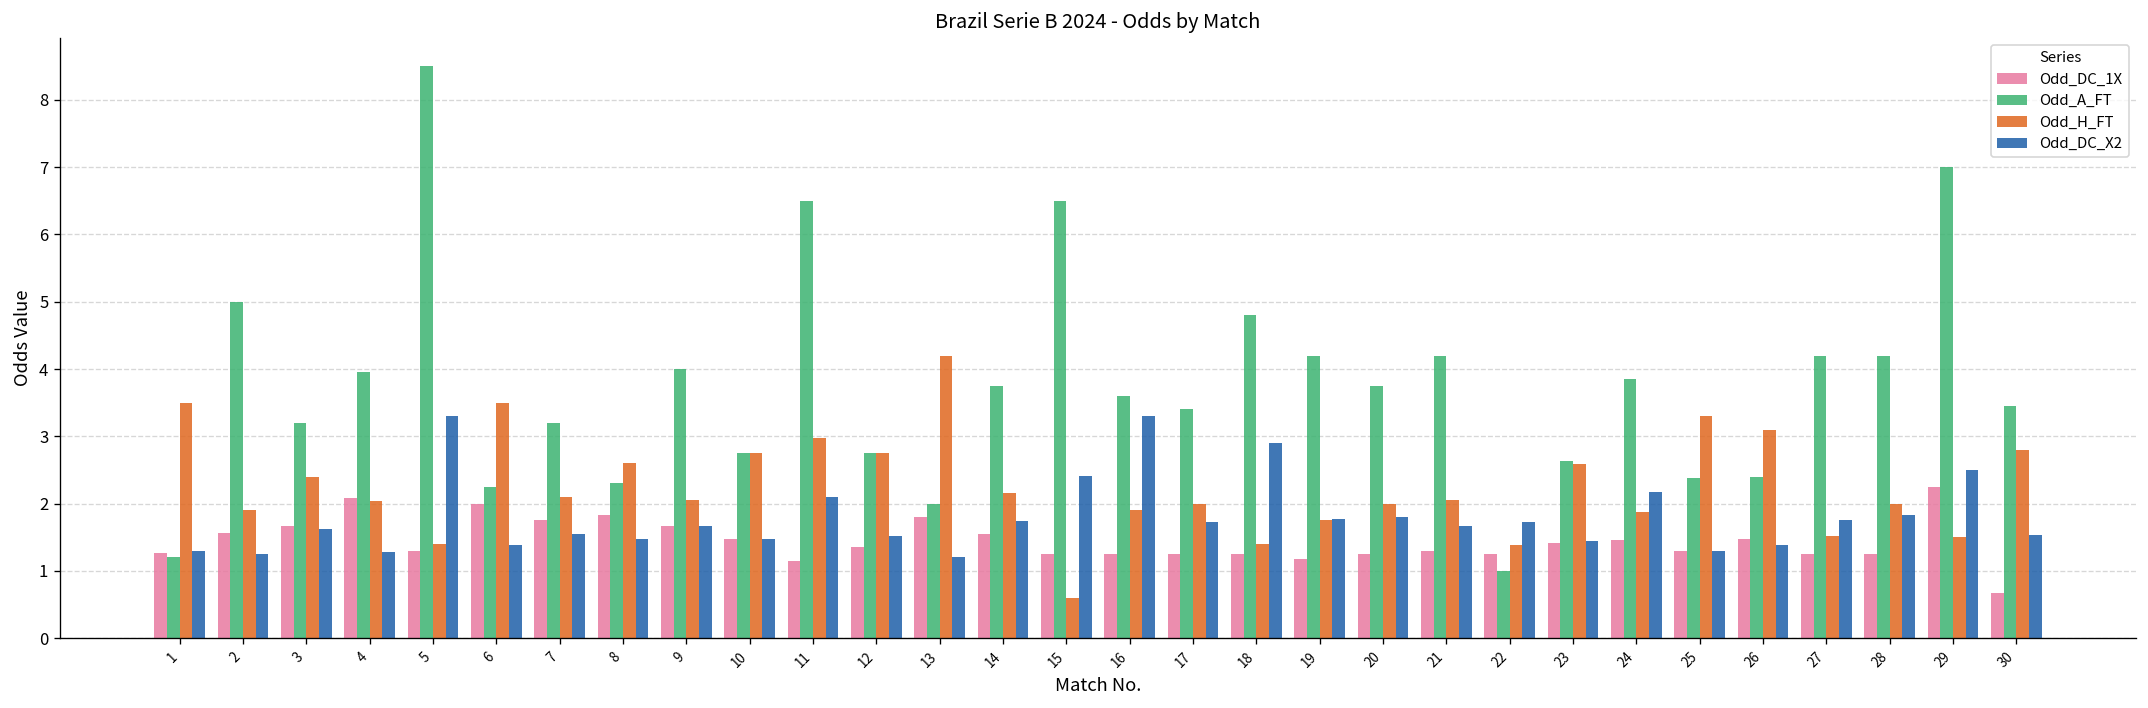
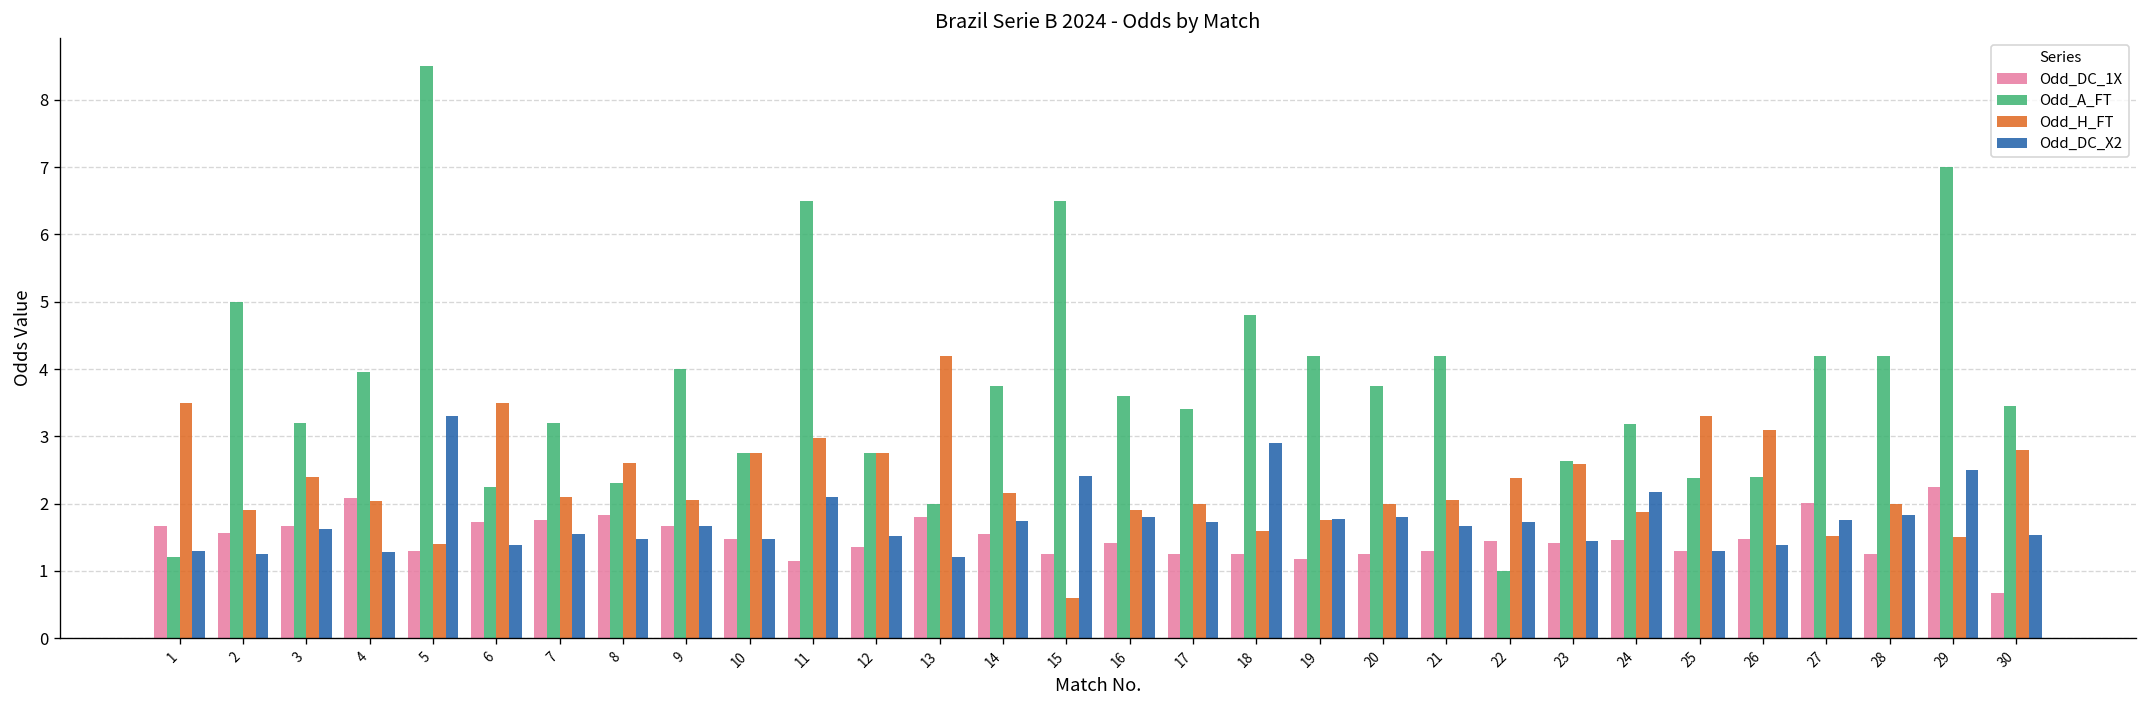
  {
    "Odd_DC_1X": {
-     "1": 1.3,
+     "1": 1.7,
      "2": 1.6,
      "3": 1.7,
      "4": 2.1,
      "5": 1.3,
-     "6": 2.0,
+     "6": 1.7,
      "7": 1.8,
      "8": 1.8,
      "9": 1.7,
      "10": 1.5,
      "11": 1.2,
      "12": 1.4,
      "13": 1.8,
      "14": 1.6,
      "15": 1.3,
-     "16": 1.3,
+     "16": 1.4,
      "17": 1.3,
      "18": 1.3,
      "19": 1.2,
      "20": 1.3,
      "21": 1.3,
-     "22": 1.3,
+     "22": 1.5,
      "23": 1.4,
      "24": 1.5,
      "25": 1.3,
      "26": 1.5,
-     "27": 1.3,
+     "27": 2.0,
      "28": 1.3,
      "29": 2.2,
      "30": 0.7
    },
    "Odd_A_FT": {
      "1": 1.2,
      "2": 5.0,
      "3": 3.2,
      "4": 4.0,
      "5": 8.5,
      "6": 2.3,
      "7": 3.2,
      "8": 2.3,
      "9": 4.0,
      "10": 2.8,
      "11": 6.5,
      "12": 2.8,
      "13": 2.0,
      "14": 3.8,
      "15": 6.5,
      "16": 3.6,
      "17": 3.4,
      "18": 4.8,
      "19": 4.2,
      "20": 3.8,
      "21": 4.2,
      "22": 1.0,
      "23": 2.6,
-     "24": 3.9,
+     "24": 3.2,
      "25": 2.4,
      "26": 2.4,
      "27": 4.2,
      "28": 4.2,
      "29": 7.0,
      "30": 3.5
    },
    "Odd_H_FT": {
      "1": 3.5,
      "2": 1.9,
      "3": 2.4,
      "4": 2.0,
      "5": 1.4,
      "6": 3.5,
      "7": 2.1,
      "8": 2.6,
      "9": 2.1,
      "10": 2.8,
      "11": 3.0,
      "12": 2.8,
      "13": 4.2,
      "14": 2.2,
      "15": 0.6,
      "16": 1.9,
      "17": 2.0,
-     "18": 1.4,
+     "18": 1.6,
      "19": 1.8,
      "20": 2.0,
      "21": 2.1,
-     "22": 1.4,
+     "22": 2.4,
      "23": 2.6,
      "24": 1.9,
      "25": 3.3,
      "26": 3.1,
      "27": 1.5,
      "28": 2.0,
      "29": 1.5,
      "30": 2.8
    },
    "Odd_DC_X2": {
      "1": 1.3,
      "2": 1.3,
      "3": 1.6,
      "4": 1.3,
      "5": 3.3,
      "6": 1.4,
      "7": 1.6,
      "8": 1.5,
      "9": 1.7,
      "10": 1.5,
      "11": 2.1,
      "12": 1.5,
      "13": 1.2,
      "14": 1.7,
      "15": 2.4,
-     "16": 3.3,
+     "16": 1.8,
      "17": 1.7,
      "18": 2.9,
      "19": 1.8,
      "20": 1.8,
      "21": 1.7,
      "22": 1.7,
      "23": 1.5,
      "24": 2.2,
      "25": 1.3,
      "26": 1.4,
      "27": 1.8,
      "28": 1.8,
      "29": 2.5,
      "30": 1.5
    }
  }
